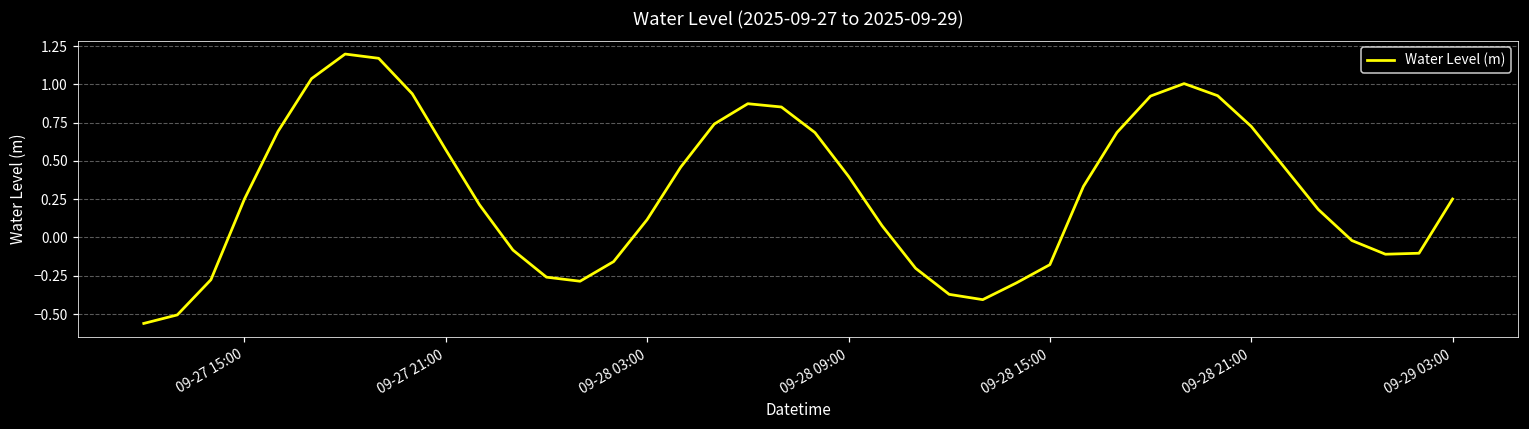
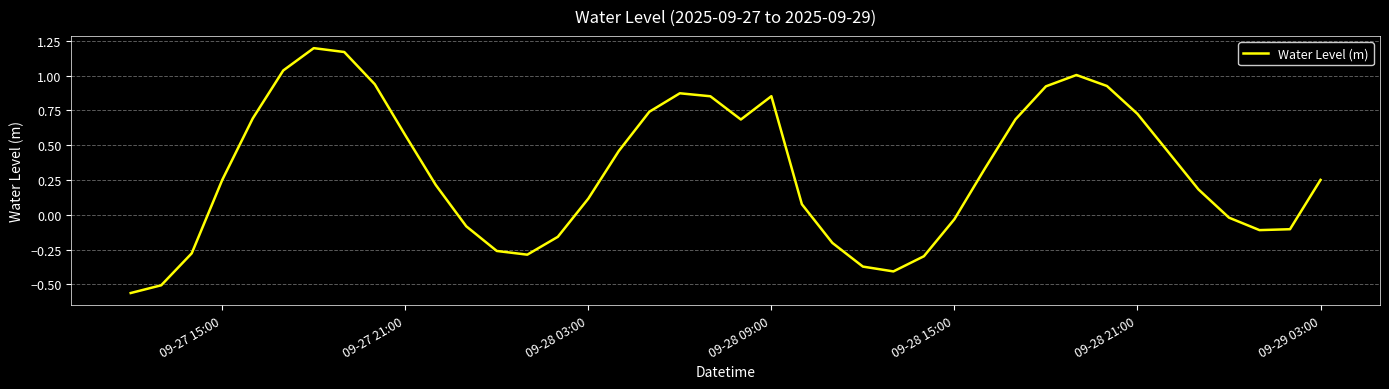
  {
    "09-27 15:00": 0.25,
    "09-27 21:00": 0.57,
    "09-28 03:00": 0.12,
-   "09-28 09:00": 0.40,
-   "09-28 15:00": -0.18,
+   "09-28 09:00": 0.85,
+   "09-28 15:00": -0.03,
    "09-28 21:00": 0.73,
    "09-29 03:00": 0.25
  }
